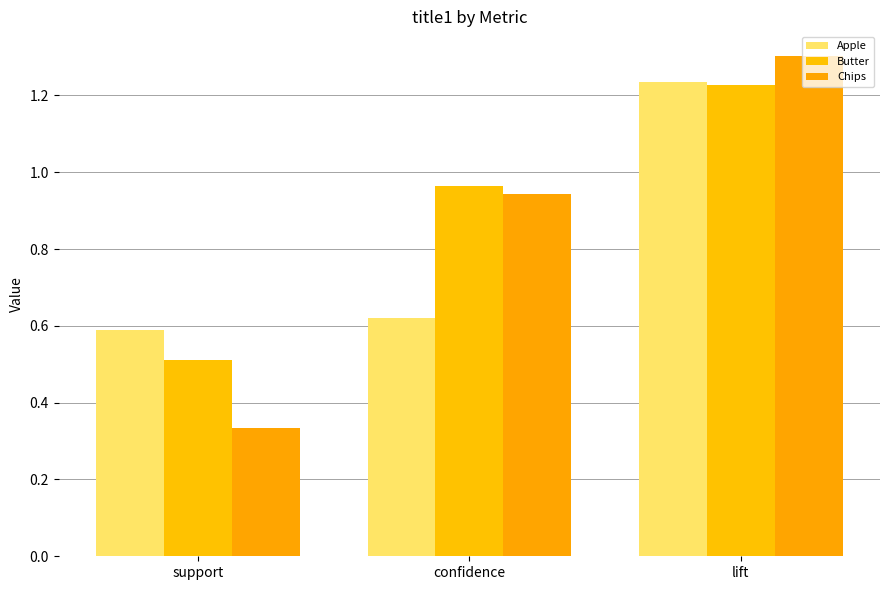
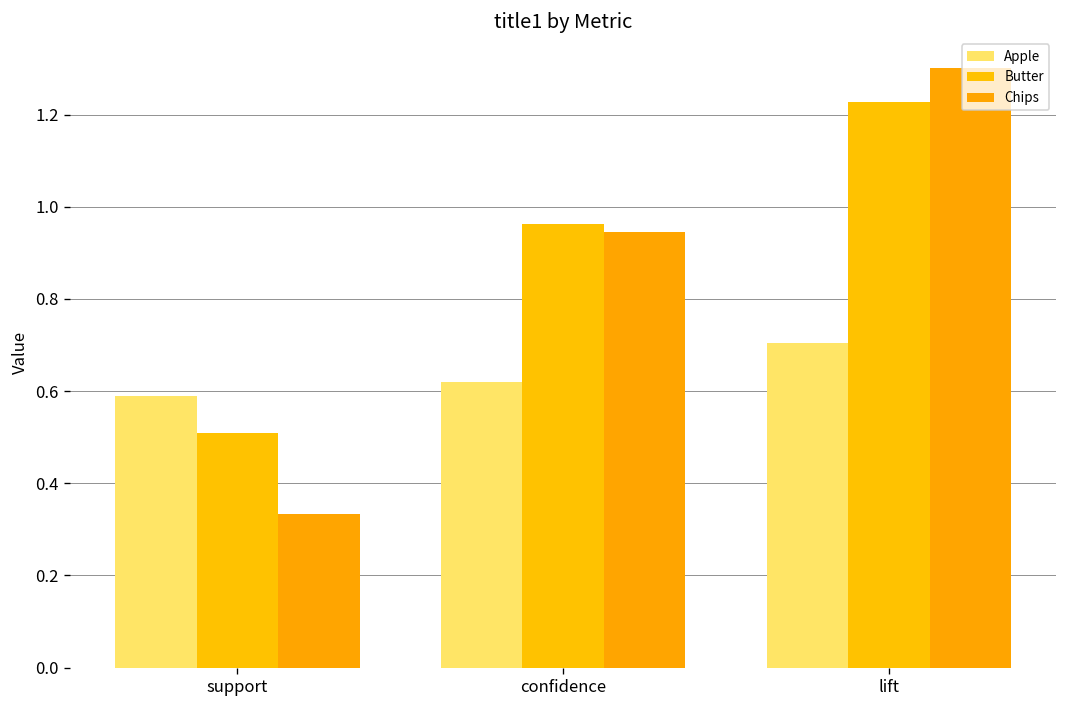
  {
    "Apple": {
      "support": 0.59,
      "confidence": 0.62,
-     "lift": 1.23
+     "lift": 0.70
    }
  }
